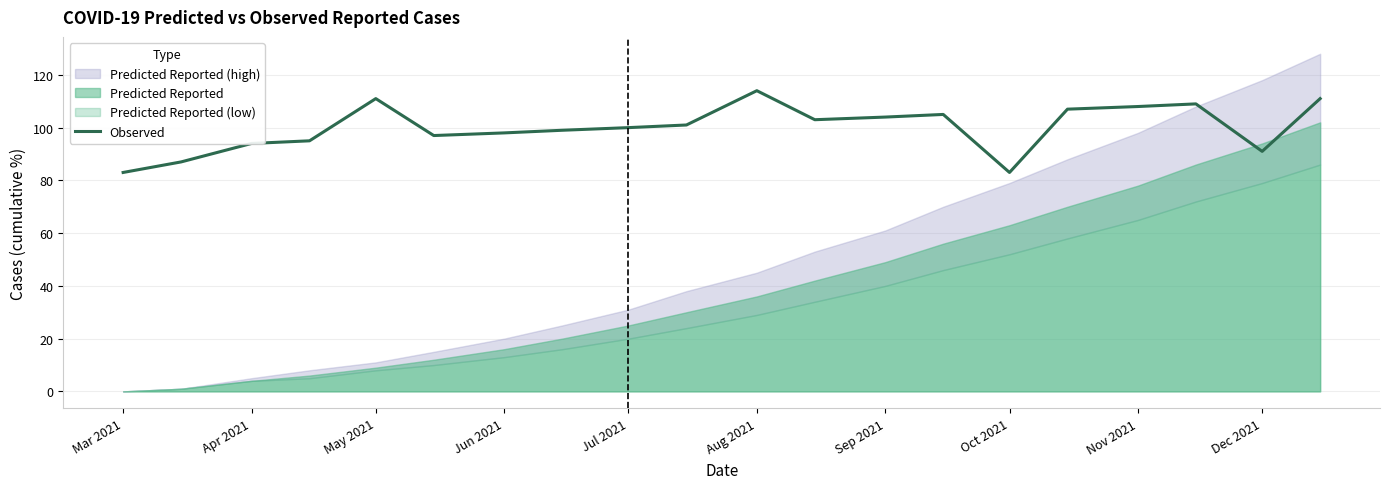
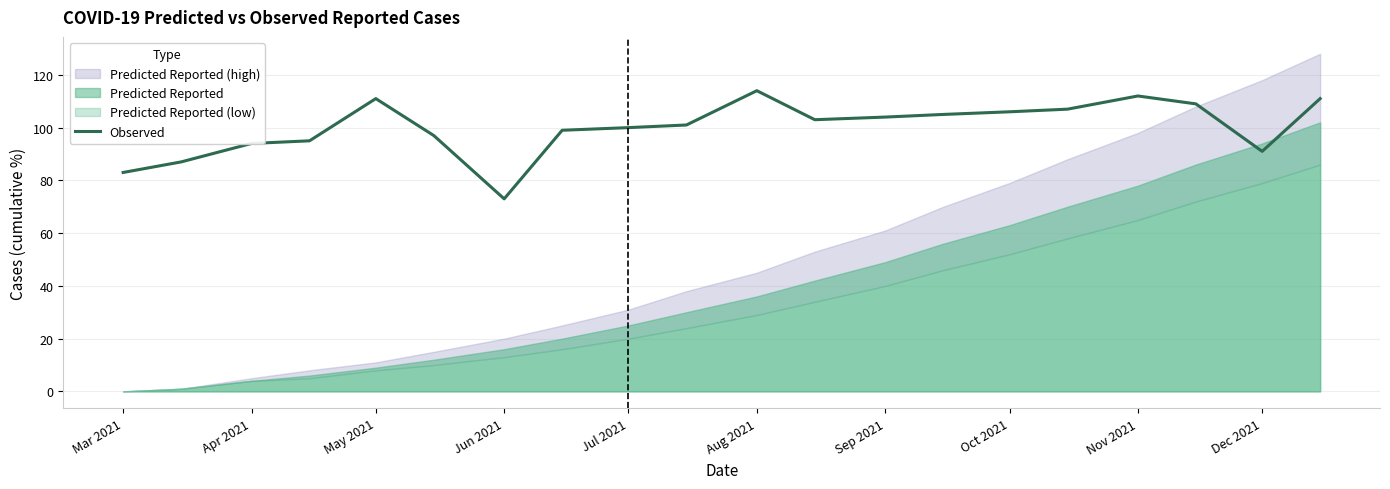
  {
    "Observed": {
      "Mar 2021": 83,
      "May 2021": 111,
-     "Jun 2021": 98,
+     "Jun 2021": 73,
      "Jul 2021": 100,
      "Aug 2021": 114,
      "Sep 2021": 104,
-     "Oct 2021": 83,
-     "Nov 2021": 108,
+     "Oct 2021": 106,
+     "Nov 2021": 112,
      "Dec 2021": 91
    }
  }
